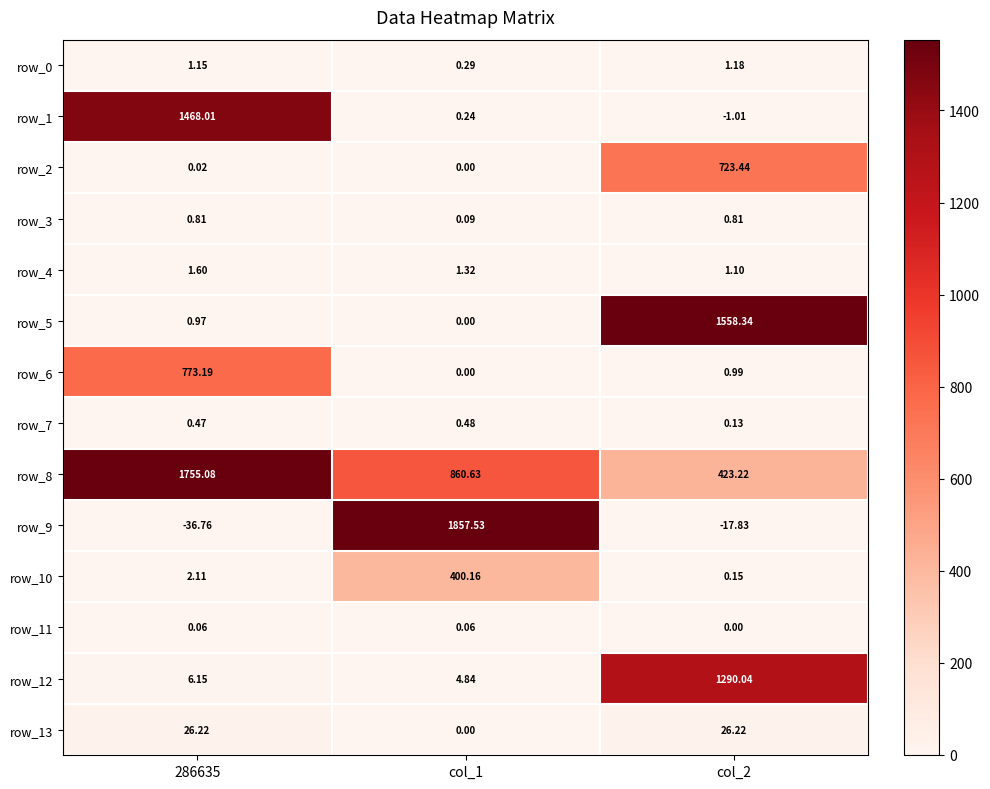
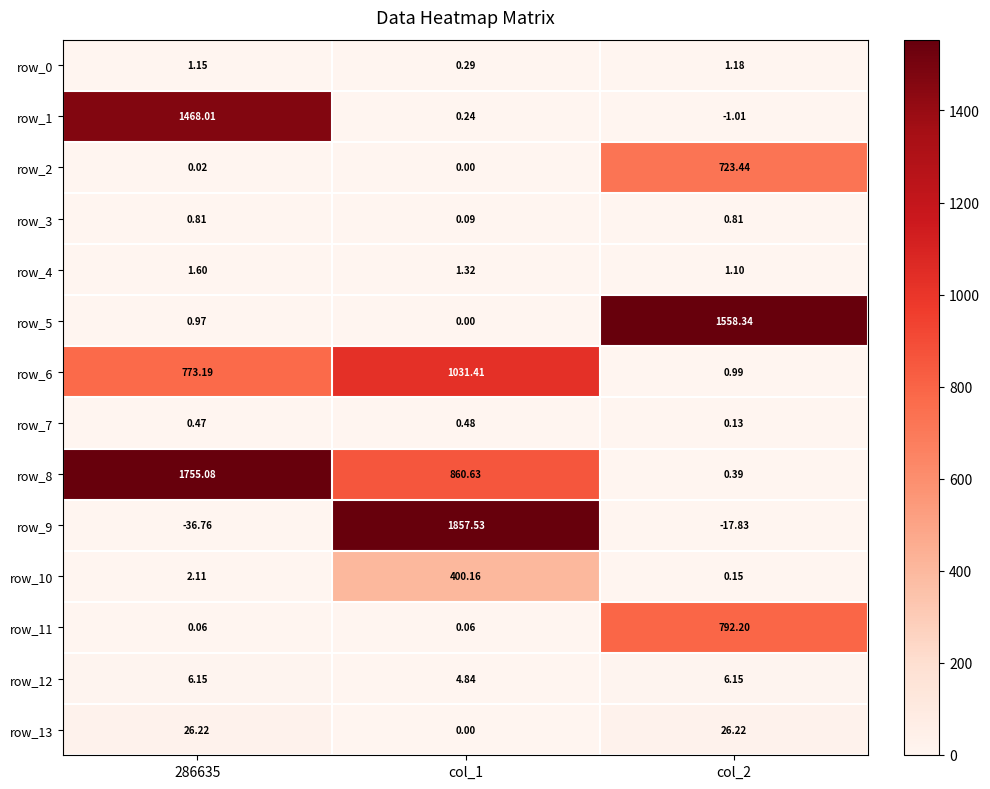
  {
    "row_0": {
      "286635": 1.15,
      "col_1": 0.29,
      "col_2": 1.18
    },
    "row_1": {
      "286635": 1468.01,
      "col_1": 0.24,
      "col_2": -1.01
    },
    "row_2": {
      "286635": 0.02,
      "col_1": 0.00,
      "col_2": 723.44
    },
    "row_3": {
      "286635": 0.81,
      "col_1": 0.09,
      "col_2": 0.81
    },
    "row_4": {
      "286635": 1.60,
      "col_1": 1.32,
      "col_2": 1.10
    },
    "row_5": {
      "286635": 0.97,
      "col_1": 0.00,
      "col_2": 1558.34
    },
    "row_6": {
      "286635": 773.19,
-     "col_1": 0.00,
+     "col_1": 1031.41,
      "col_2": 0.99
    },
    "row_7": {
      "286635": 0.47,
      "col_1": 0.48,
      "col_2": 0.13
    },
    "row_8": {
      "286635": 1755.08,
      "col_1": 860.63,
-     "col_2": 423.22
+     "col_2": 0.39
    },
    "row_9": {
      "286635": -36.76,
      "col_1": 1857.53,
      "col_2": -17.83
    },
    "row_10": {
      "286635": 2.11,
      "col_1": 400.16,
      "col_2": 0.15
    },
    "row_11": {
      "286635": 0.06,
      "col_1": 0.06,
-     "col_2": 0.00
+     "col_2": 792.20
    },
    "row_12": {
      "286635": 6.15,
      "col_1": 4.84,
-     "col_2": 1290.04
+     "col_2": 6.15
    },
    "row_13": {
      "286635": 26.22,
      "col_1": 0.00,
      "col_2": 26.22
    }
  }
